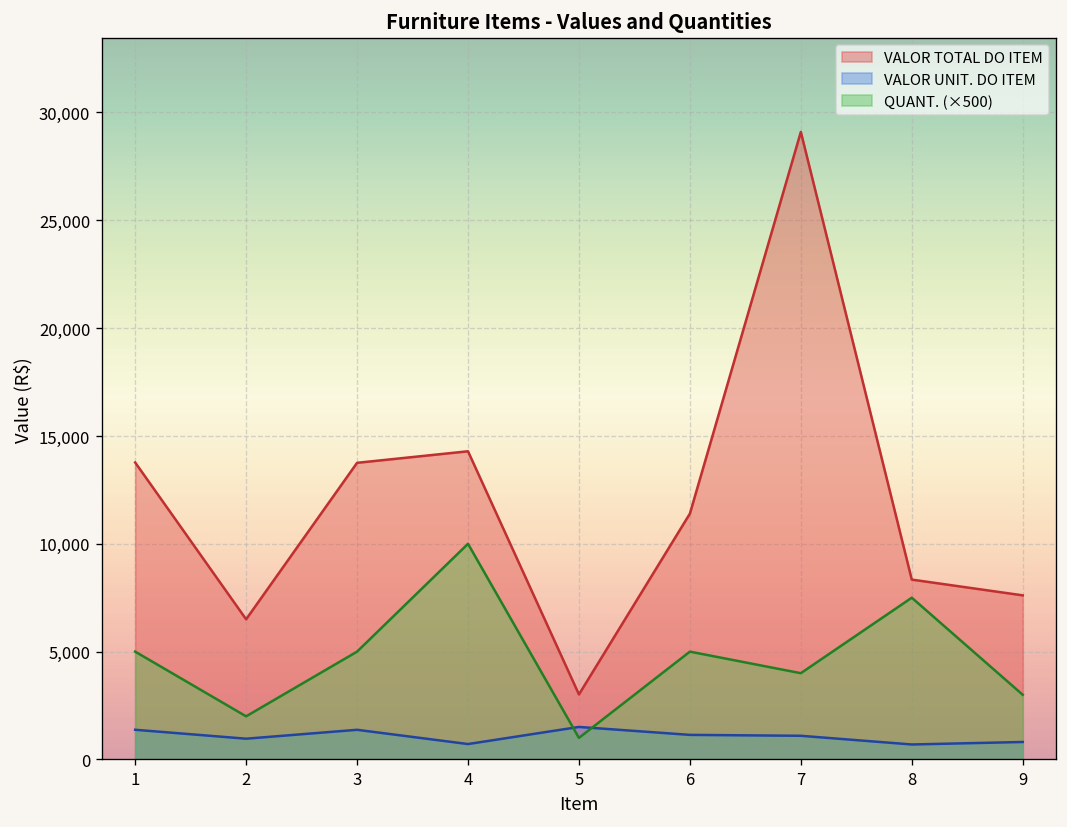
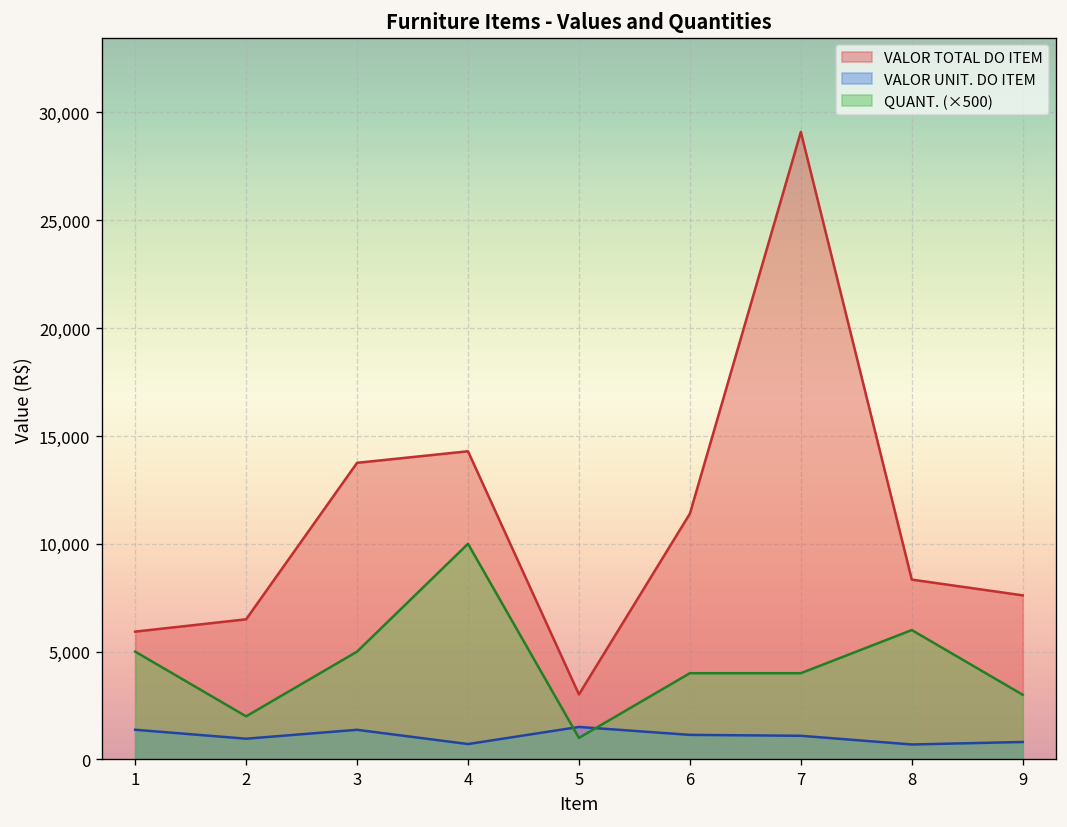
  {
    "VALOR TOTAL DO ITEM": {
-     "1": "13,800",
+     "1": "5,900",
      "2": "6,500",
      "3": "13,800",
      "4": "14,300",
      "5": "3,000",
      "6": "11,400",
      "7": "29,100",
      "8": "8,300",
      "9": "7,600"
    },
    "VALOR UNIT. DO ITEM": {
      "1": "1,400",
      "2": "1,000",
      "3": "1,400",
      "4": "700",
      "5": "1,500",
      "6": "1,100",
      "7": "1,100",
      "8": "700",
      "9": "800"
    },
    "QUANT. (×500)": {
      "1": "5,000",
      "2": "2,000",
      "3": "5,000",
      "4": "10,000",
      "5": "1,000",
-     "6": "5,000",
+     "6": "4,000",
      "7": "4,000",
-     "8": "7,500",
+     "8": "6,000",
      "9": "3,000"
    }
  }
